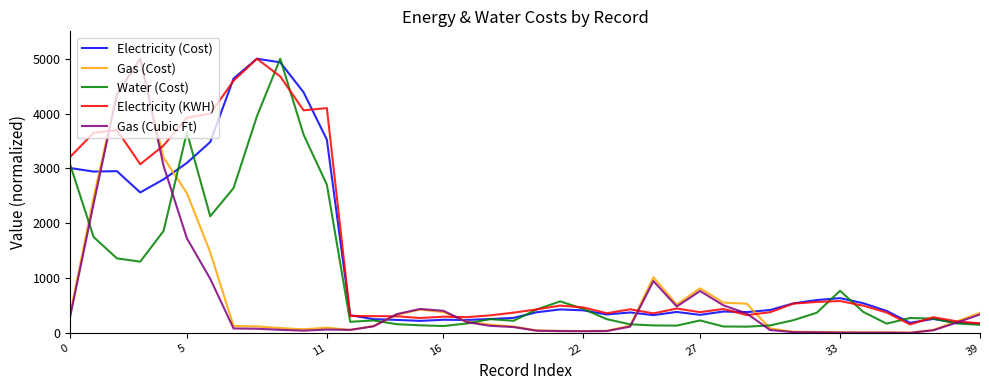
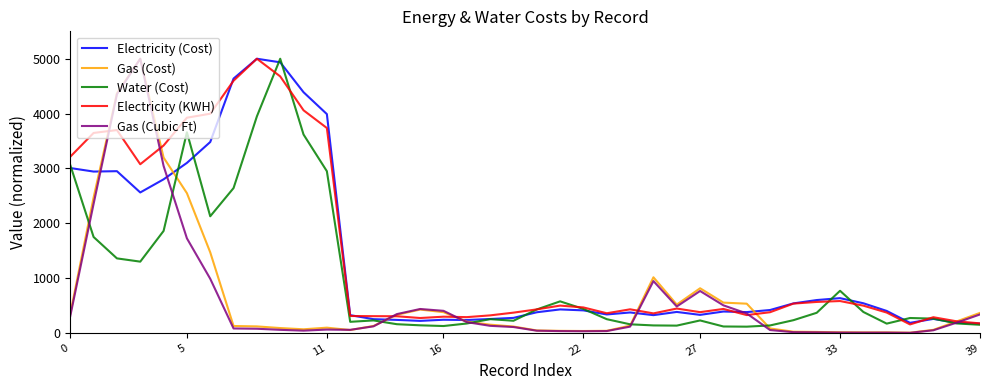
  {
    "Electricity (Cost)": {
      "0": 3000,
      "5": 3100,
-     "11": 3500,
+     "11": 4000,
      "16": 200,
      "27": 300,
      "33": 600
    },
    "Gas (Cost)": {
      "5": 2500,
      "27": 800
    },
    "Water (Cost)": {
      "0": 3100,
-     "11": 2700,
+     "11": 2900,
      "16": 100,
      "27": 200,
      "33": 800
    },
    "Electricity (KWH)": {
      "0": 3200,
-     "11": 4100,
+     "11": 3700,
      "16": 300,
      "27": 400,
      "33": 600
    },
    "Gas (Cubic Ft)": {
      "5": 1700,
      "27": 800
    }
  }
